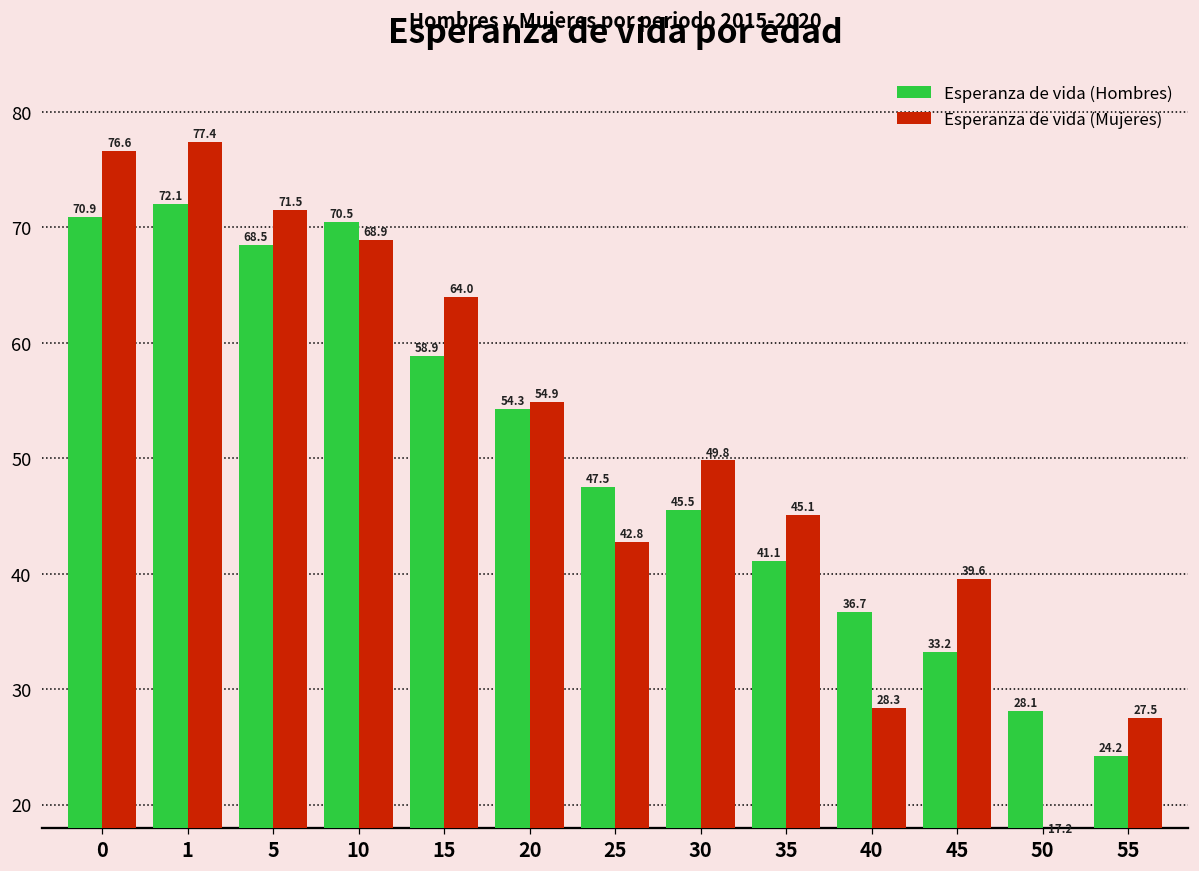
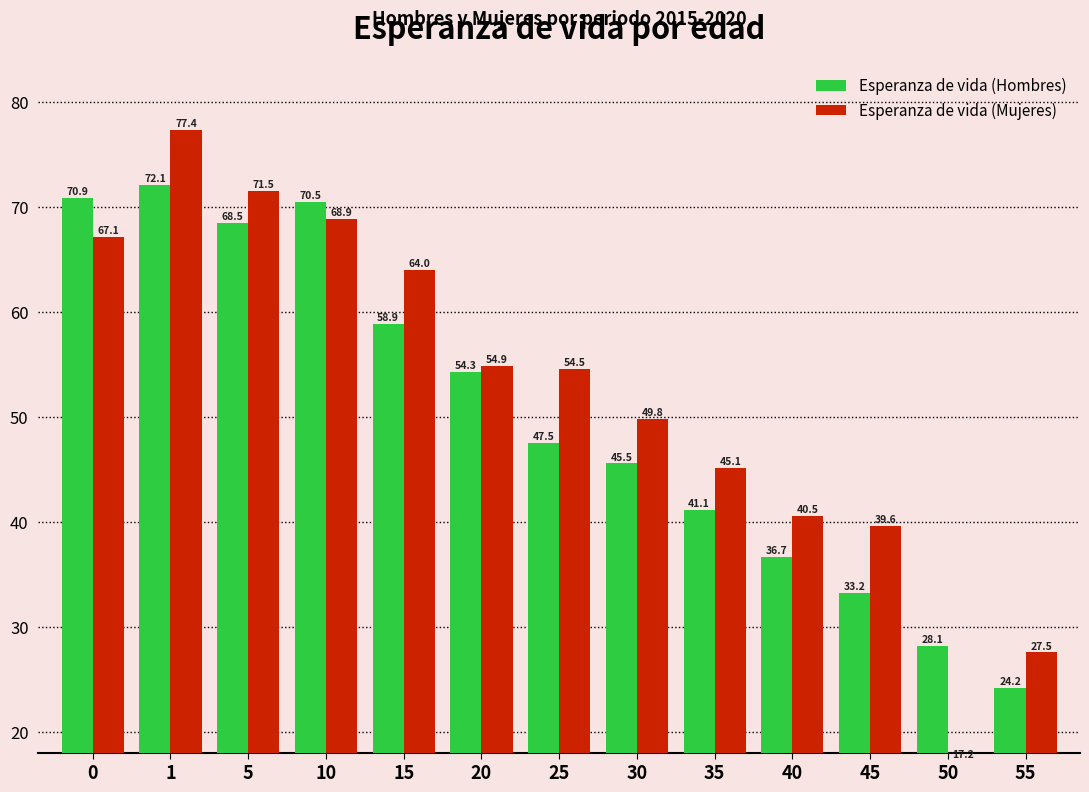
  {
    "Esperanza de vida (Hombres)": {
      "0": 70.9,
      "1": 72.1,
      "5": 68.5,
      "10": 70.5,
      "15": 58.9,
      "20": 54.3,
      "25": 47.5,
      "30": 45.5,
      "35": 41.1,
      "40": 36.7,
      "45": 33.2,
      "50": 28.1,
      "55": 24.2
    },
    "Esperanza de vida (Mujeres)": {
-     "0": 76.6,
+     "0": 67.1,
      "1": 77.4,
      "5": 71.5,
      "10": 68.9,
      "15": 64.0,
      "20": 54.9,
-     "25": 42.8,
+     "25": 54.5,
      "30": 49.8,
      "35": 45.1,
-     "40": 28.3,
+     "40": 40.5,
      "45": 39.6,
      "55": 27.5
    }
  }
